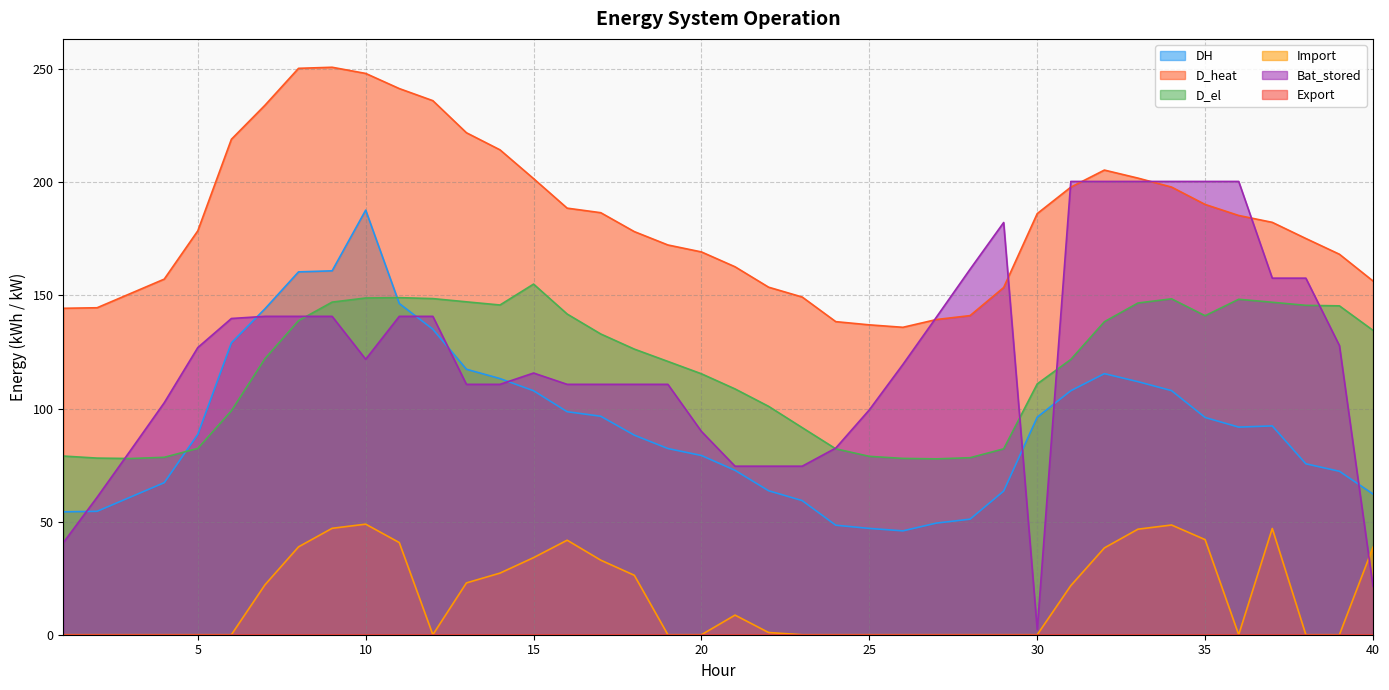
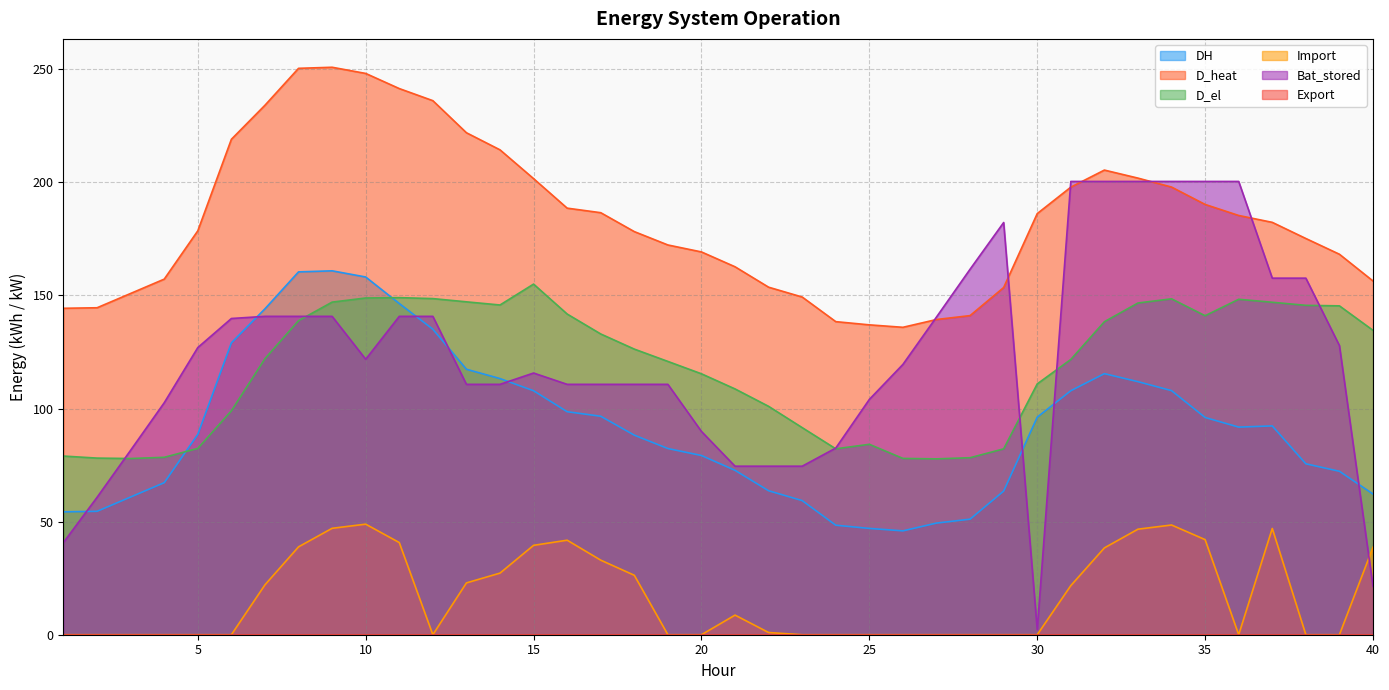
  {
    "DH": {
      "5": 89,
-     "10": 188,
+     "10": 158,
      "15": 108,
      "20": 79,
      "25": 47,
      "30": 96,
      "35": 96,
      "40": 62
    },
    "D_el": {
      "5": 82,
      "10": 149,
      "15": 155,
      "20": 115,
-     "25": 79,
+     "25": 84,
      "30": 111,
      "35": 141,
      "40": 135
    },
    "Import": {
      "10": 49,
-     "15": 34,
+     "15": 40,
      "35": 42,
      "40": 39
    },
    "Bat_stored": {
      "5": 127,
      "10": 122,
      "15": 116,
      "20": 90,
-     "25": 99,
+     "25": 104,
      "30": 2,
      "35": 200,
      "40": 21
    }
  }
